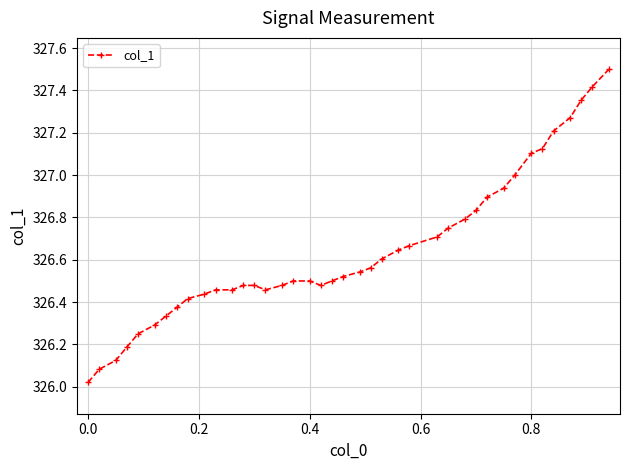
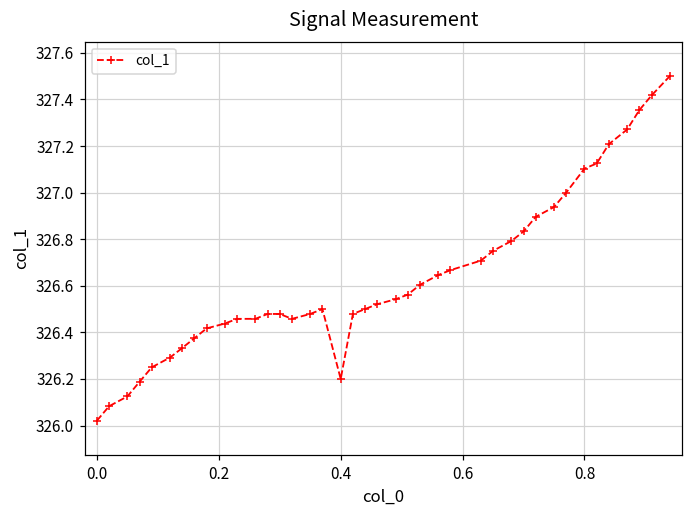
  {
    "0.0": 326.02,
-   "0.4": 326.5,
+   "0.4": 326.2,
    "0.8": 327.1
  }
